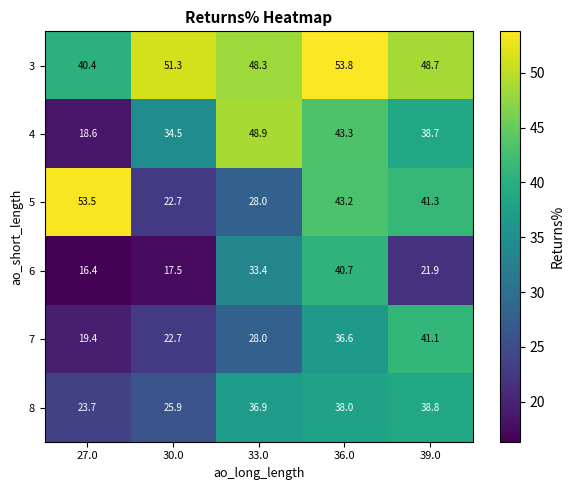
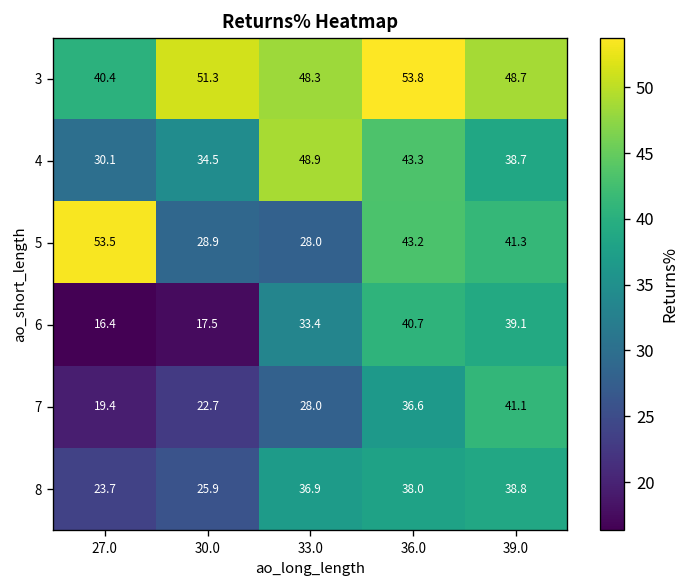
  {
    "3": {
      "27.0": 40.4,
      "30.0": 51.3,
      "33.0": 48.3,
      "36.0": 53.8,
      "39.0": 48.7
    },
    "4": {
-     "27.0": 18.6,
+     "27.0": 30.1,
      "30.0": 34.5,
      "33.0": 48.9,
      "36.0": 43.3,
      "39.0": 38.7
    },
    "5": {
      "27.0": 53.5,
-     "30.0": 22.7,
+     "30.0": 28.9,
      "33.0": 28.0,
      "36.0": 43.2,
      "39.0": 41.3
    },
    "6": {
      "27.0": 16.4,
      "30.0": 17.5,
      "33.0": 33.4,
      "36.0": 40.7,
-     "39.0": 21.9
+     "39.0": 39.1
    },
    "7": {
      "27.0": 19.4,
      "30.0": 22.7,
      "33.0": 28.0,
      "36.0": 36.6,
      "39.0": 41.1
    },
    "8": {
      "27.0": 23.7,
      "30.0": 25.9,
      "33.0": 36.9,
      "36.0": 38.0,
      "39.0": 38.8
    }
  }
